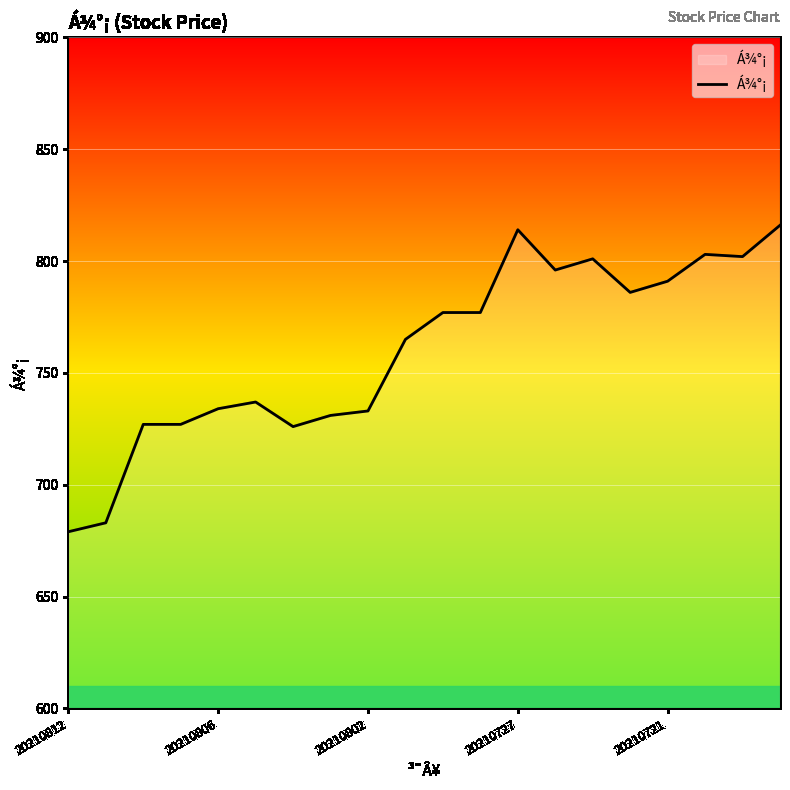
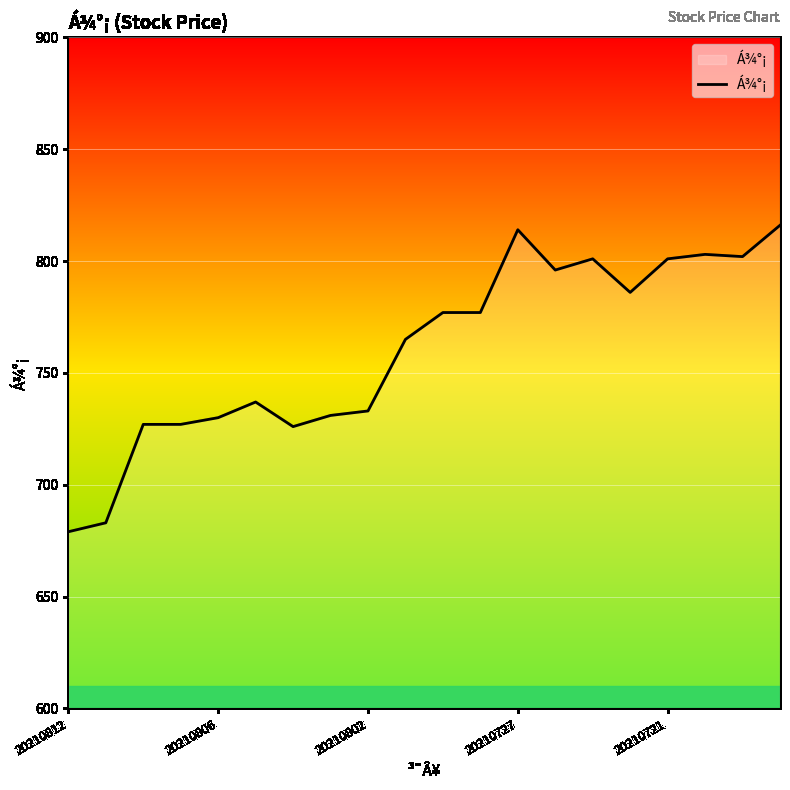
  {
    "20210812": 679,
-   "20210806": 734,
+   "20210806": 730,
    "20210802": 733,
    "20210727": 814,
-   "20210721": 791
+   "20210721": 801
  }
